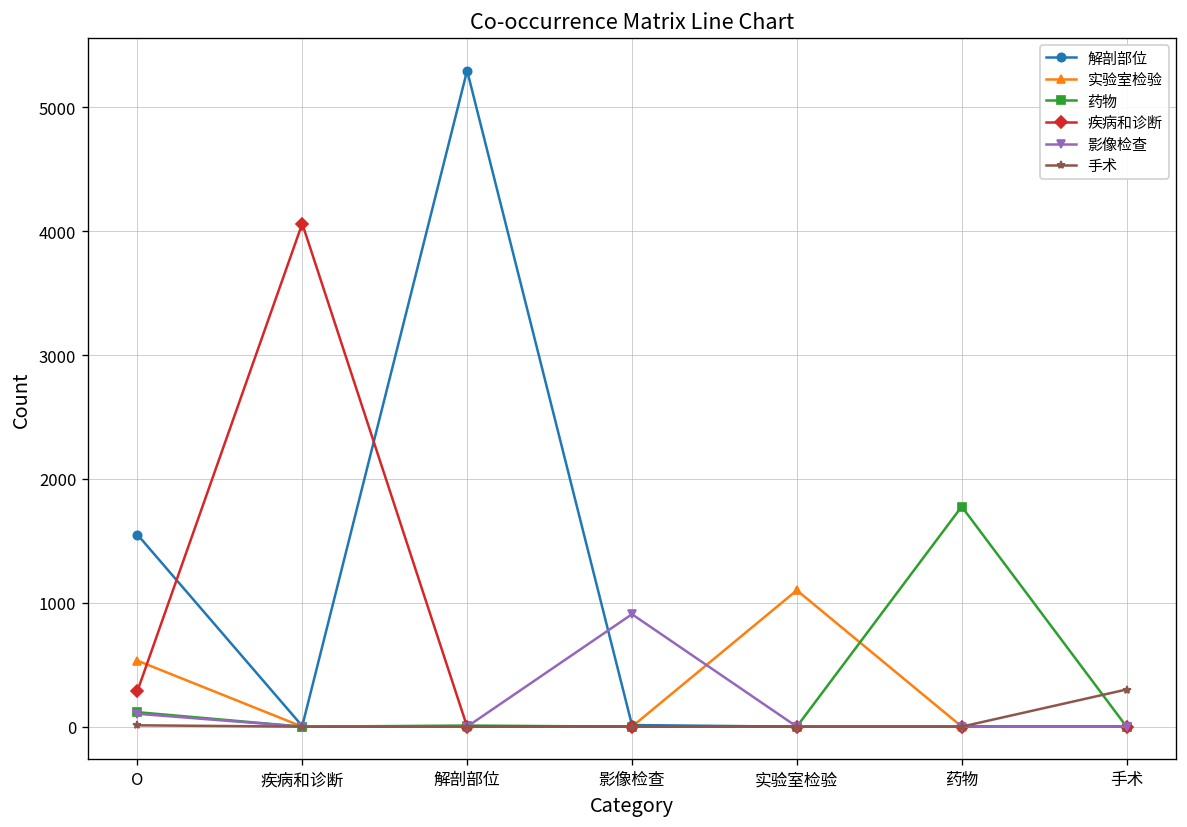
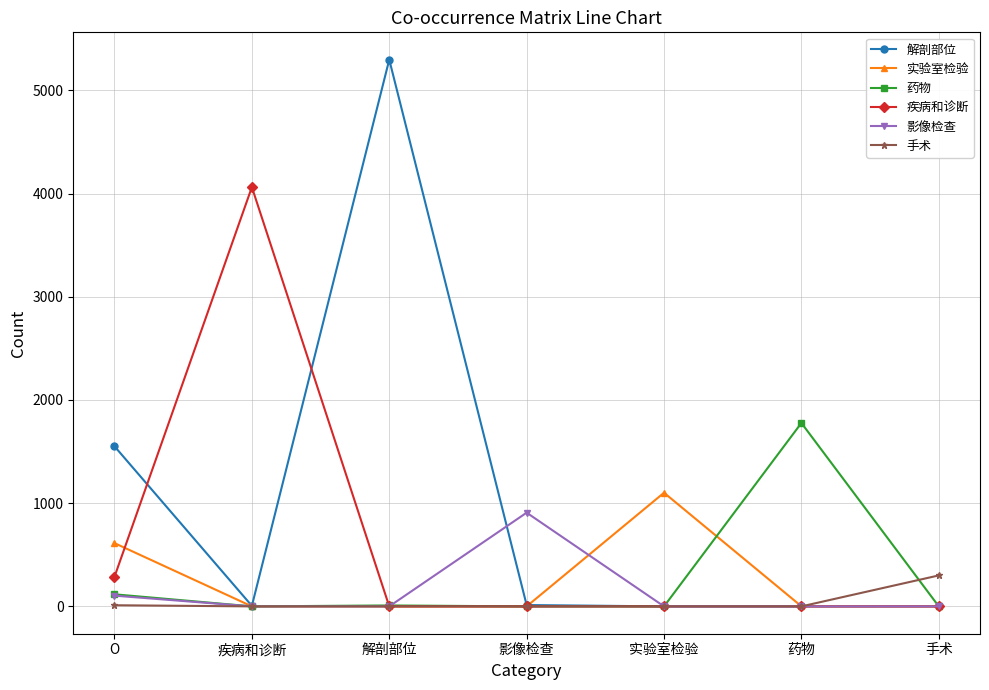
  {
    "解剖部位": {
      "O": 1550,
      "解剖部位": 5300
    },
    "实验室检验": {
-     "O": 530,
+     "O": 610,
      "实验室检验": 1100
    },
    "药物": {
      "药物": 1780
    },
    "疾病和诊断": {
      "O": 290,
      "疾病和诊断": 4060
    },
    "影像检查": {
      "影像检查": 910
    },
    "手术": {
      "O": 10,
      "手术": 300
    }
  }
